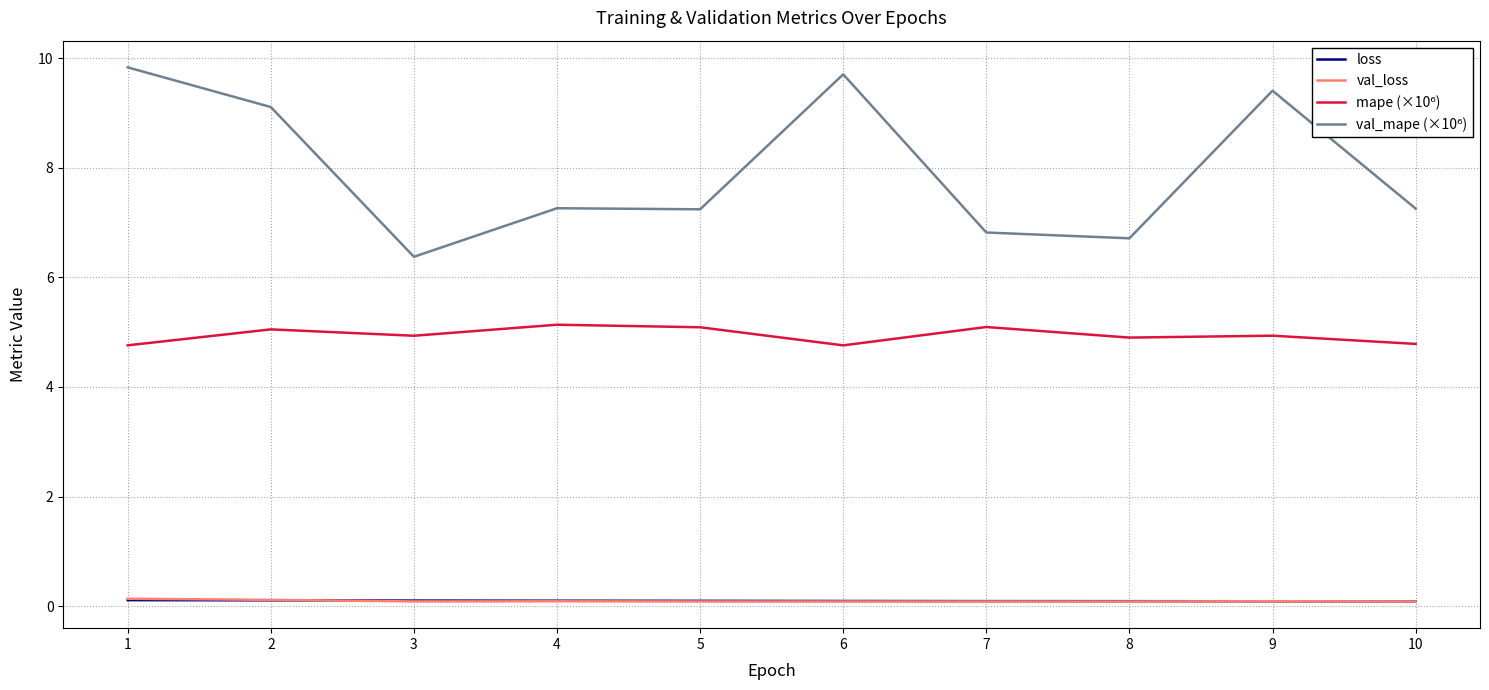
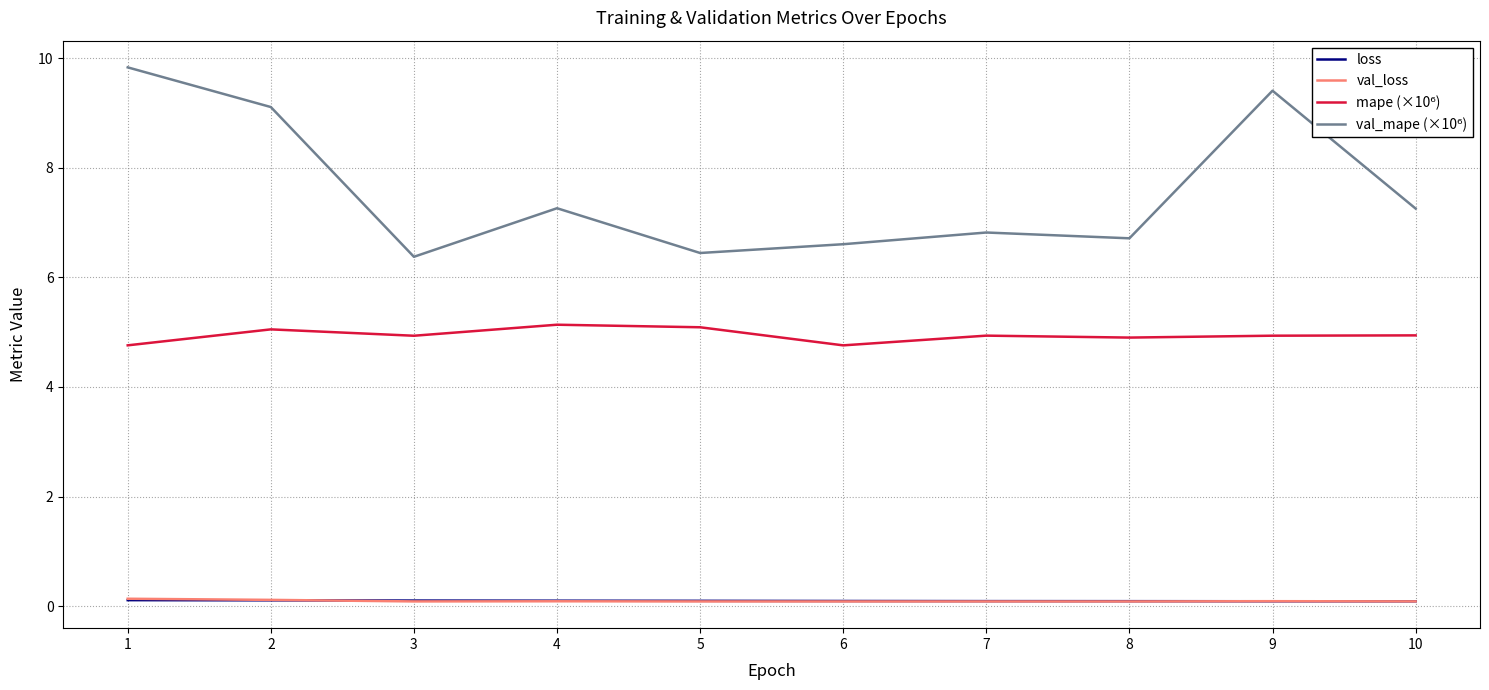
  {
    "mape (×10⁶)": {
      "1": 4.8,
      "2": 5.1,
      "3": 4.9,
      "4": 5.1,
      "5": 5.1,
      "6": 4.8,
-     "7": 5.1,
+     "7": 4.9,
      "8": 4.9,
      "9": 4.9,
-     "10": 4.8
+     "10": 4.9
    },
    "val_mape (×10⁶)": {
      "1": 9.8,
      "2": 9.1,
      "3": 6.4,
      "4": 7.3,
-     "5": 7.2,
-     "6": 9.7,
+     "5": 6.4,
+     "6": 6.6,
      "7": 6.8,
      "8": 6.7,
      "9": 9.4,
      "10": 7.3
    }
  }
